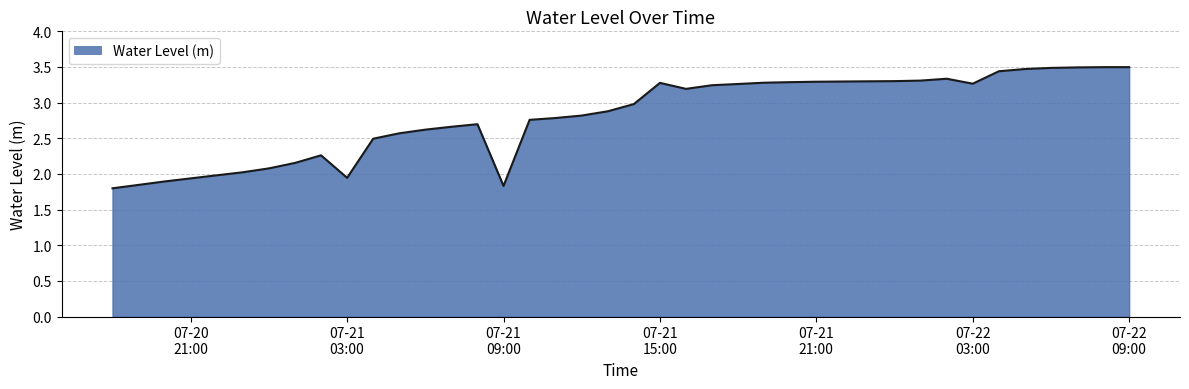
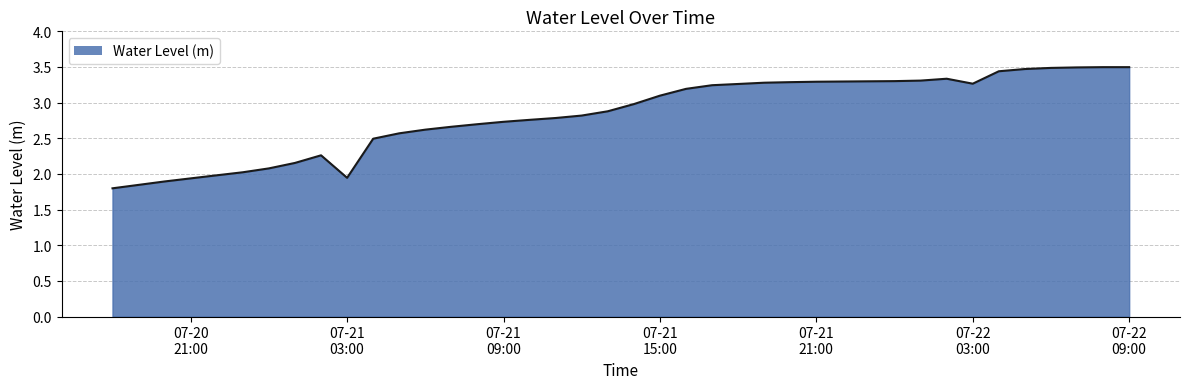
  {
    "07-20 21:00": 1.9,
    "07-21 03:00": 1.9,
-   "07-21 09:00": 1.8,
-   "07-21 15:00": 3.3,
+   "07-21 09:00": 2.7,
+   "07-21 15:00": 3.1,
    "07-21 21:00": 3.3,
    "07-22 03:00": 3.3,
    "07-22 09:00": 3.5
  }
